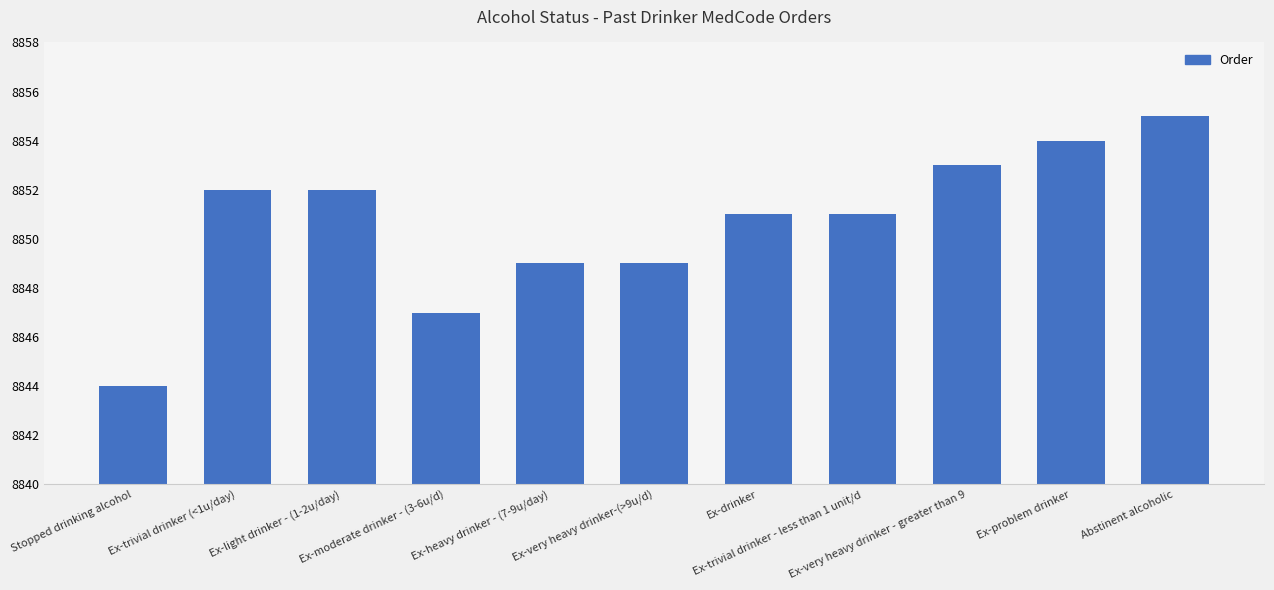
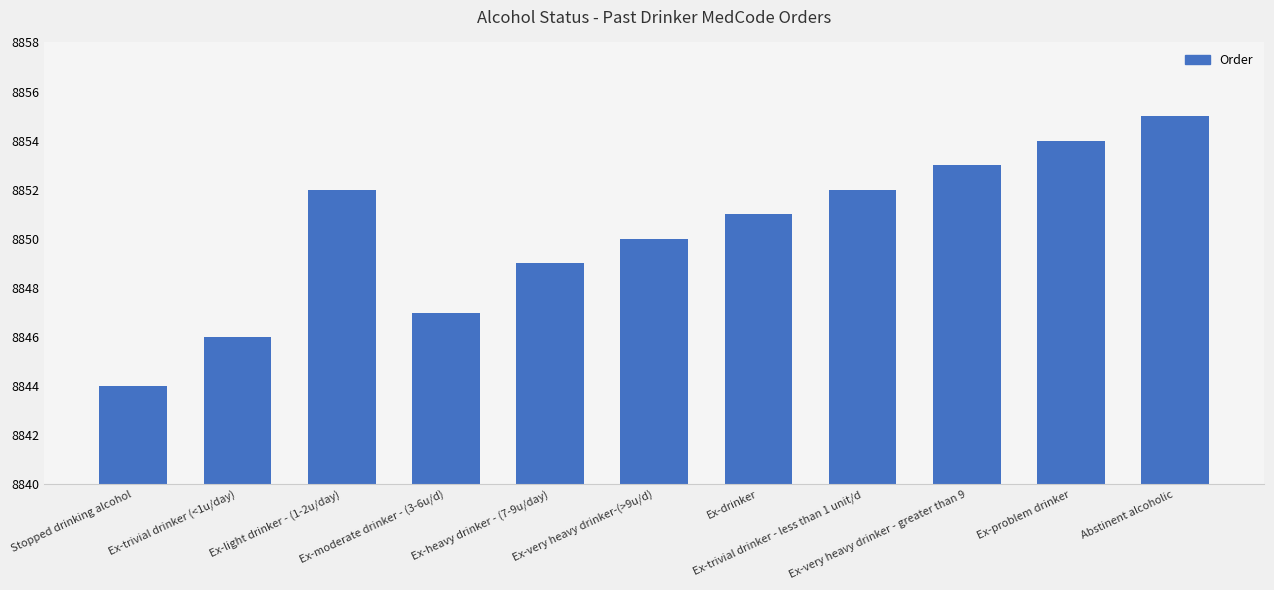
  {
    "Stopped drinking alcohol": 8844,
-   "Ex-trivial drinker (<1u/day)": 8852,
+   "Ex-trivial drinker (<1u/day)": 8846,
    "Ex-light drinker - (1-2u/day)": 8852,
    "Ex-moderate drinker - (3-6u/d)": 8847,
    "Ex-heavy drinker - (7-9u/day)": 8849,
-   "Ex-very heavy drinker-(>9u/d)": 8849,
+   "Ex-very heavy drinker-(>9u/d)": 8850,
    "Ex-drinker": 8851,
-   "Ex-trivial drinker - less than 1 unit/d": 8851,
+   "Ex-trivial drinker - less than 1 unit/d": 8852,
    "Ex-very heavy drinker - greater than 9": 8853,
    "Ex-problem drinker": 8854,
    "Abstinent alcoholic": 8855
  }
